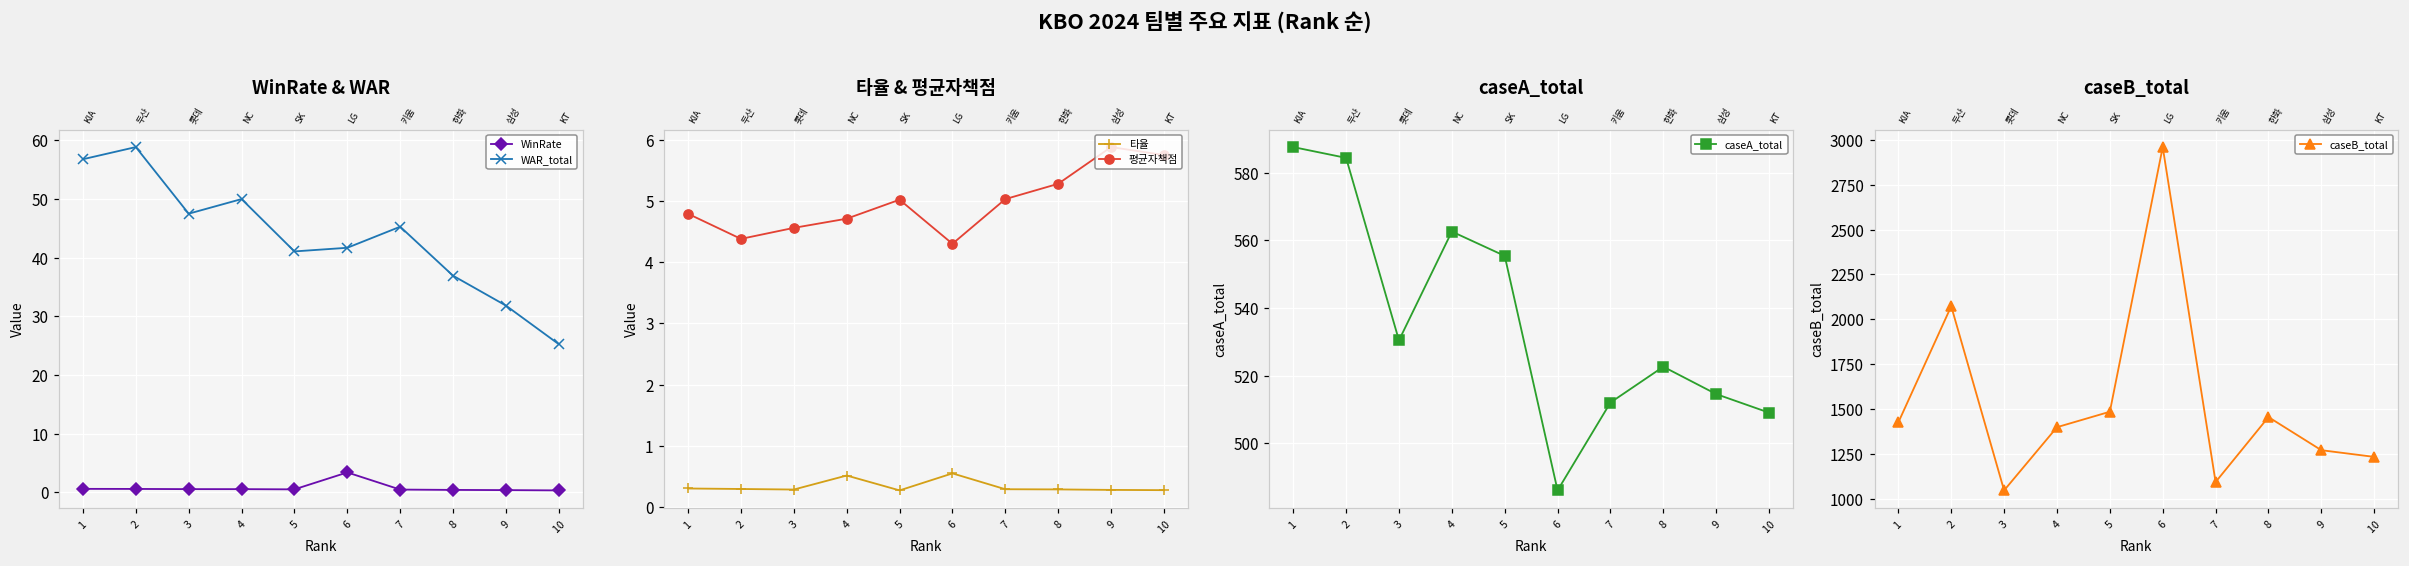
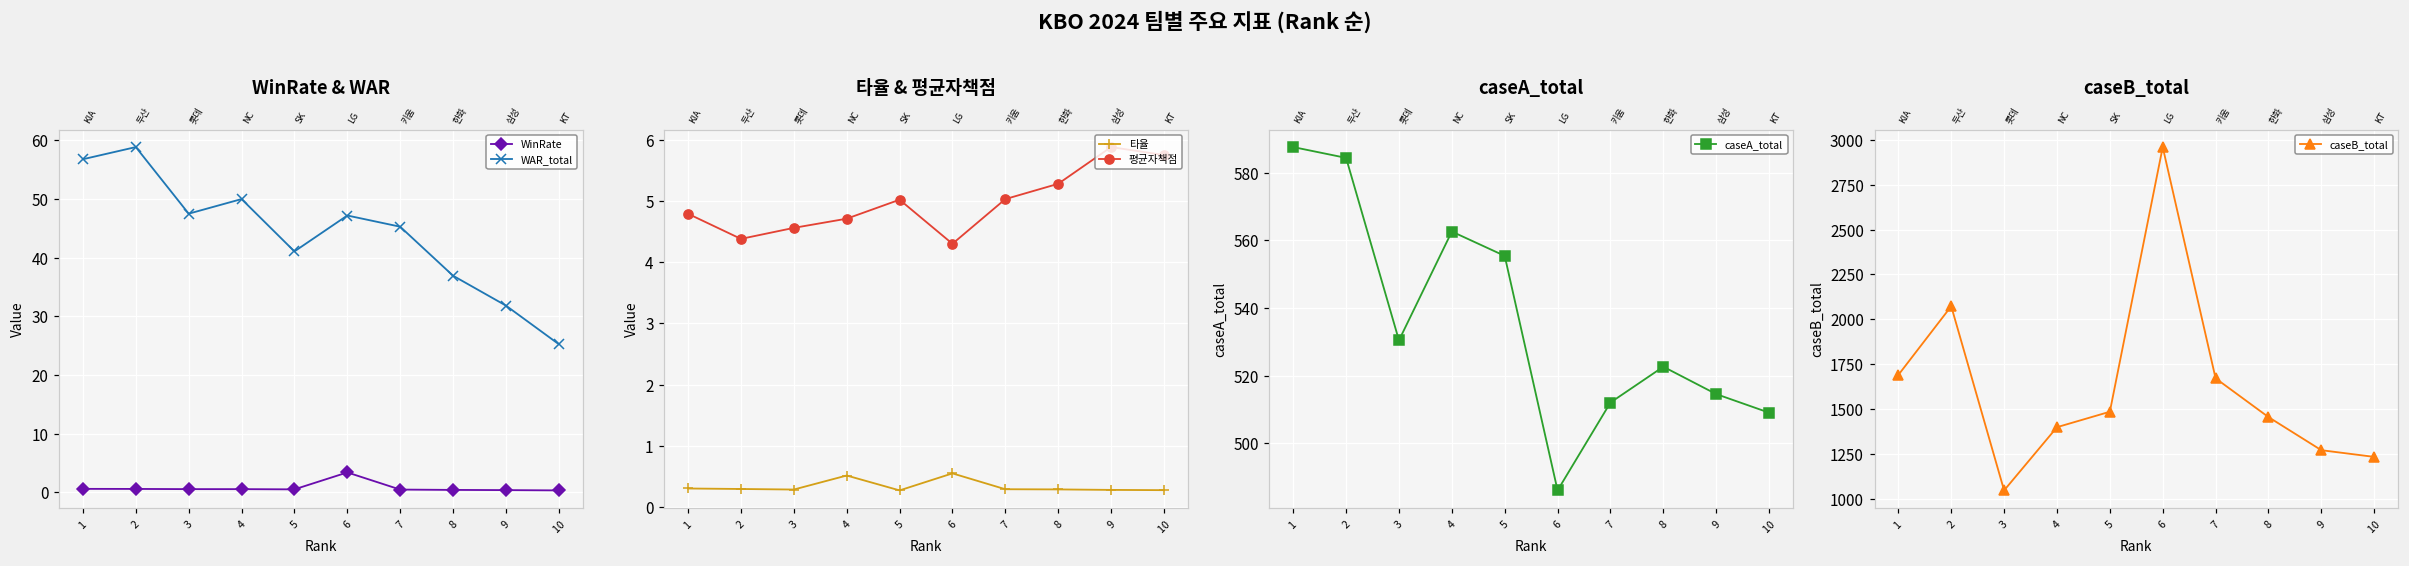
  {
    "WinRate & WAR": {
      "WinRate": {
        "1": 1,
        "2": 1,
        "3": 1,
        "4": 1,
        "5": 1,
        "6": 3,
        "7": 0,
        "8": 0,
        "9": 0,
        "10": 0
      },
      "WAR_total": {
        "1": 57,
        "2": 59,
        "3": 48,
        "4": 50,
        "5": 41,
-       "6": 42,
+       "6": 47,
        "7": 45,
        "8": 37,
        "9": 32,
        "10": 25
      }
    },
    "타율 & 평균자책점": {
      "타율": {
        "1": 0.3,
        "2": 0.3,
        "3": 0.3,
        "4": 0.5,
        "5": 0.3,
        "6": 0.5,
        "7": 0.3,
        "8": 0.3,
        "9": 0.3,
        "10": 0.3
      },
      "평균자책점": {
        "1": 4.8,
        "2": 4.4,
        "3": 4.6,
        "4": 4.7,
        "5": 5.0,
        "6": 4.3,
        "7": 5.0,
        "8": 5.3
      }
    },
    "caseA_total": {
      "1": 588,
      "2": 584,
      "3": 530,
      "4": 563,
      "5": 555,
      "6": 486,
      "7": 512,
      "8": 523,
      "9": 515,
      "10": 509
    },
    "caseB_total": {
-     "1": 1430,
+     "1": 1690,
      "2": 2070,
      "3": 1050,
      "4": 1400,
      "5": 1480,
      "6": 2960,
-     "7": 1090,
+     "7": 1670,
      "8": 1450,
      "9": 1270,
      "10": 1230
    }
  }
